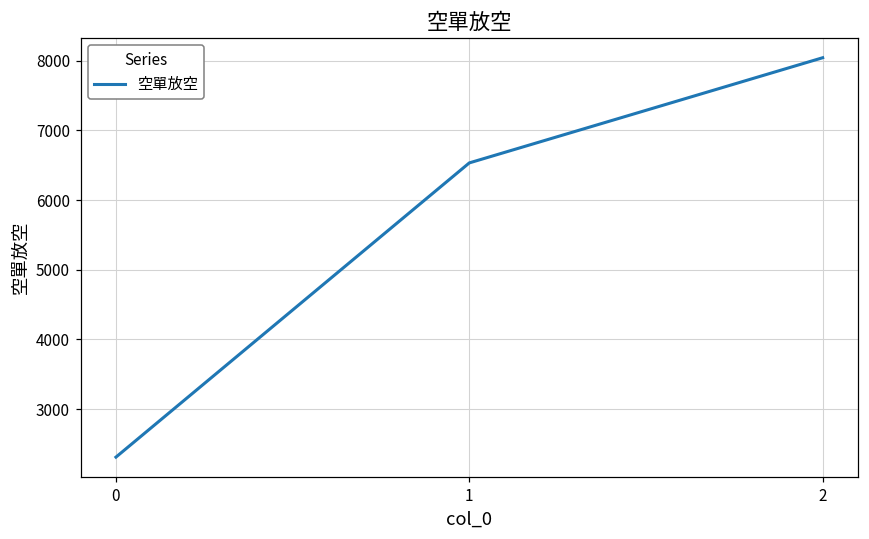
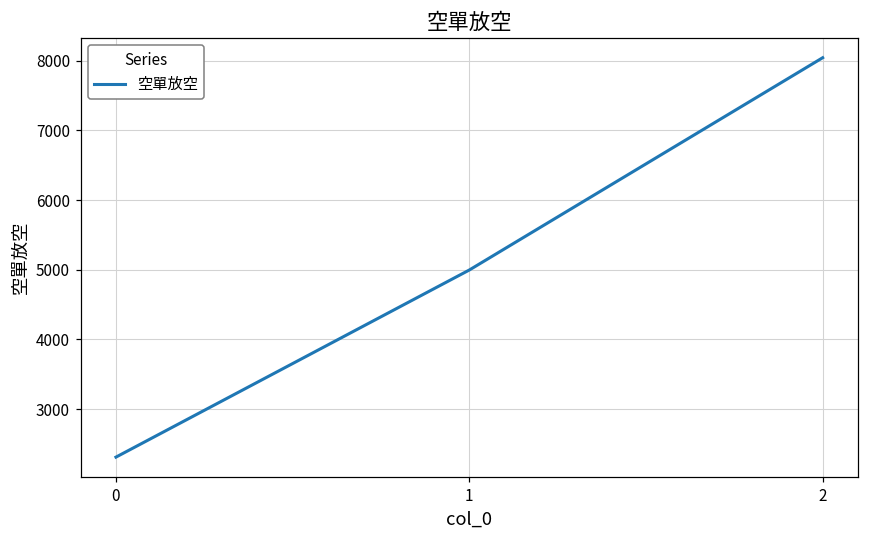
  {
    "0": 2300,
-   "1": 6500,
+   "1": 5000,
    "2": 8000
  }
